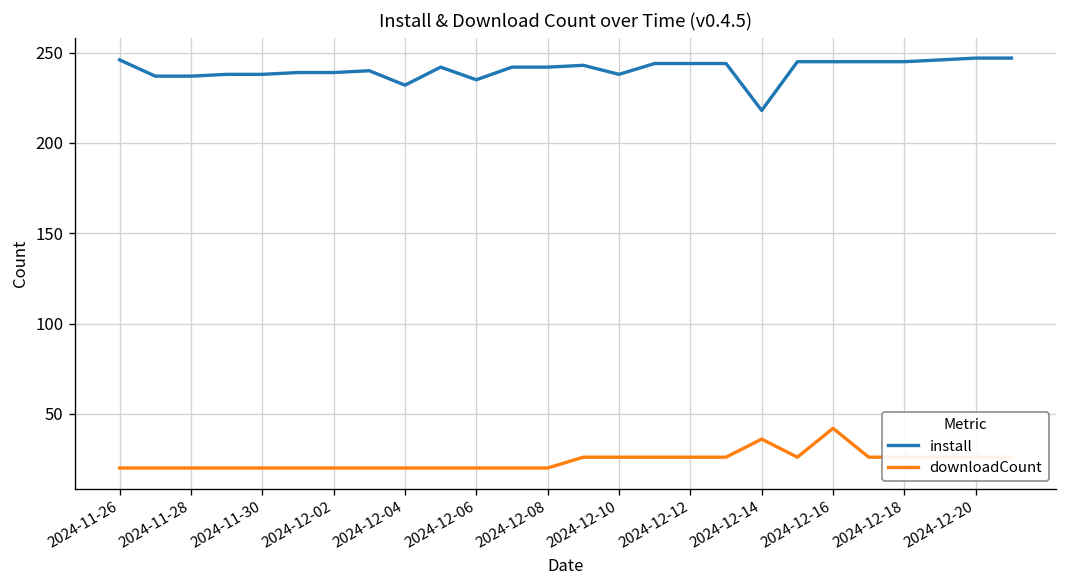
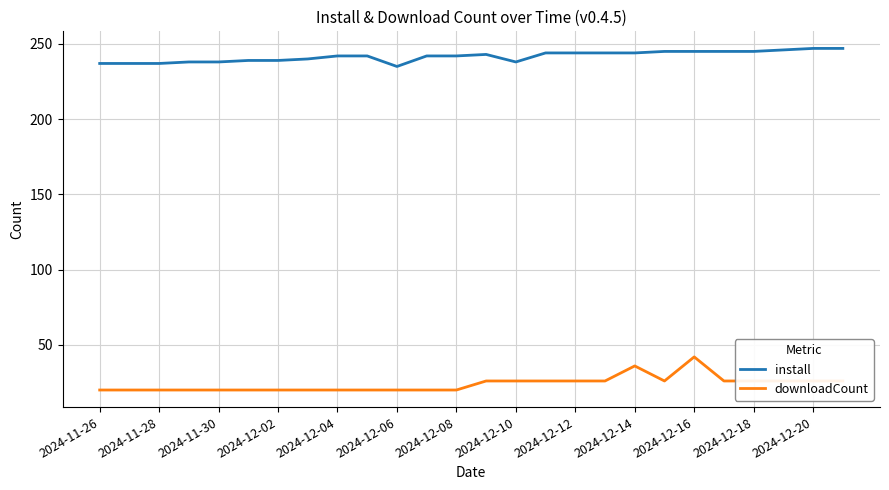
  {
    "install": {
-     "2024-11-26": 246,
+     "2024-11-26": 237,
      "2024-11-28": 237,
      "2024-11-30": 238,
      "2024-12-02": 239,
-     "2024-12-04": 232,
+     "2024-12-04": 242,
      "2024-12-06": 235,
      "2024-12-08": 242,
      "2024-12-10": 238,
      "2024-12-12": 244,
-     "2024-12-14": 218,
+     "2024-12-14": 244,
      "2024-12-16": 245,
      "2024-12-18": 245,
      "2024-12-20": 247
    },
    "downloadCount": {
      "2024-11-26": 20,
      "2024-11-28": 20,
      "2024-11-30": 20,
      "2024-12-02": 20,
      "2024-12-04": 20,
      "2024-12-06": 20,
      "2024-12-08": 20,
      "2024-12-10": 26,
      "2024-12-12": 26,
      "2024-12-14": 36,
      "2024-12-16": 42
    }
  }
